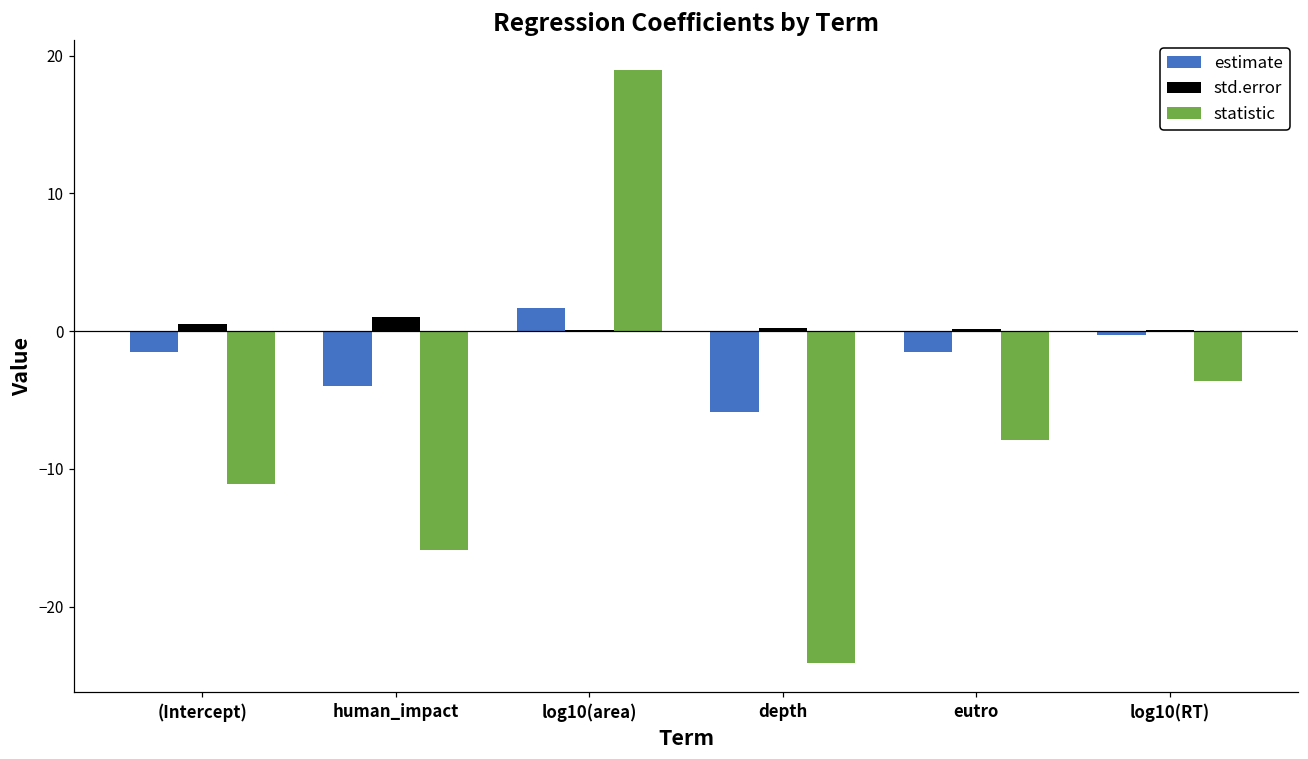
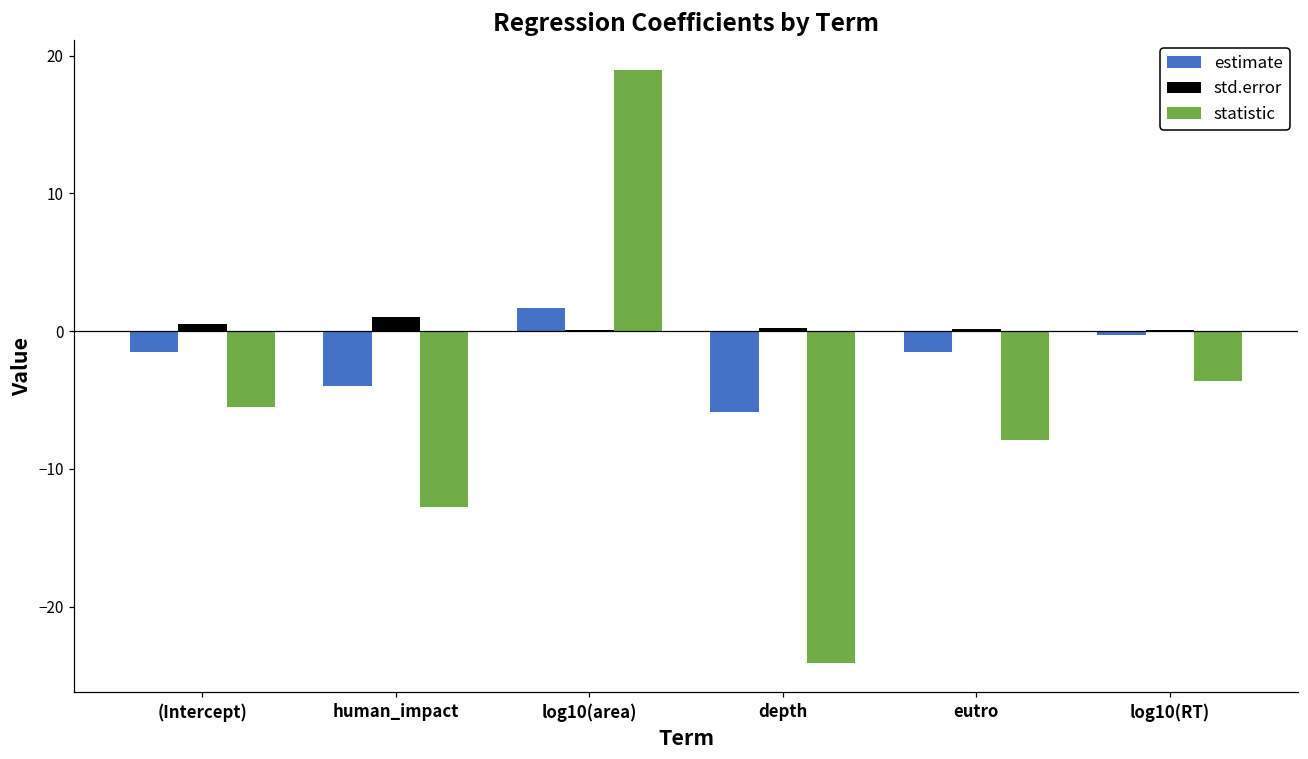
  {
    "estimate": {
      "(Intercept)": -1.5,
      "human_impact": -4.0,
      "log10(area)": 1.7,
      "depth": -5.9,
      "eutro": -1.5,
      "log10(RT)": -0.3
    },
    "std.error": {
      "(Intercept)": 0.5,
      "human_impact": 1.0,
      "depth": 0.2
    },
    "statistic": {
-     "(Intercept)": -11.1,
-     "human_impact": -15.9,
+     "(Intercept)": -5.5,
+     "human_impact": -12.8,
      "log10(area)": 19.0,
      "depth": -24.1,
      "eutro": -7.9,
      "log10(RT)": -3.6
    }
  }
